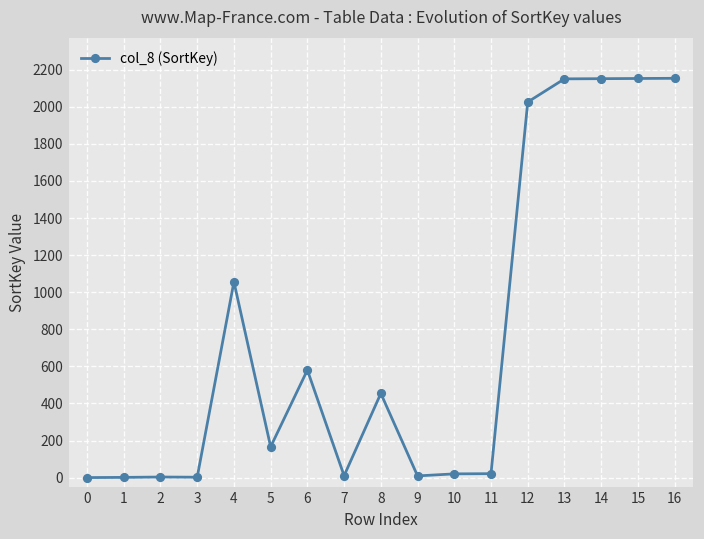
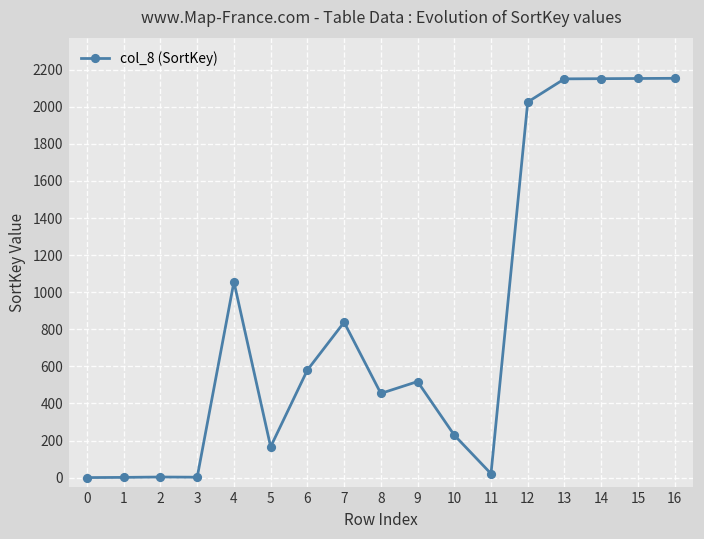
  {
    "0": 0,
    "1": 0,
    "2": 0,
    "3": 0,
    "4": 1060,
    "5": 170,
    "6": 580,
-   "7": 10,
+   "7": 840,
    "8": 450,
-   "9": 10,
-   "10": 20,
+   "9": 520,
+   "10": 230,
    "11": 20,
    "12": 2030,
    "13": 2150,
    "14": 2150,
    "15": 2150,
    "16": 2150
  }
